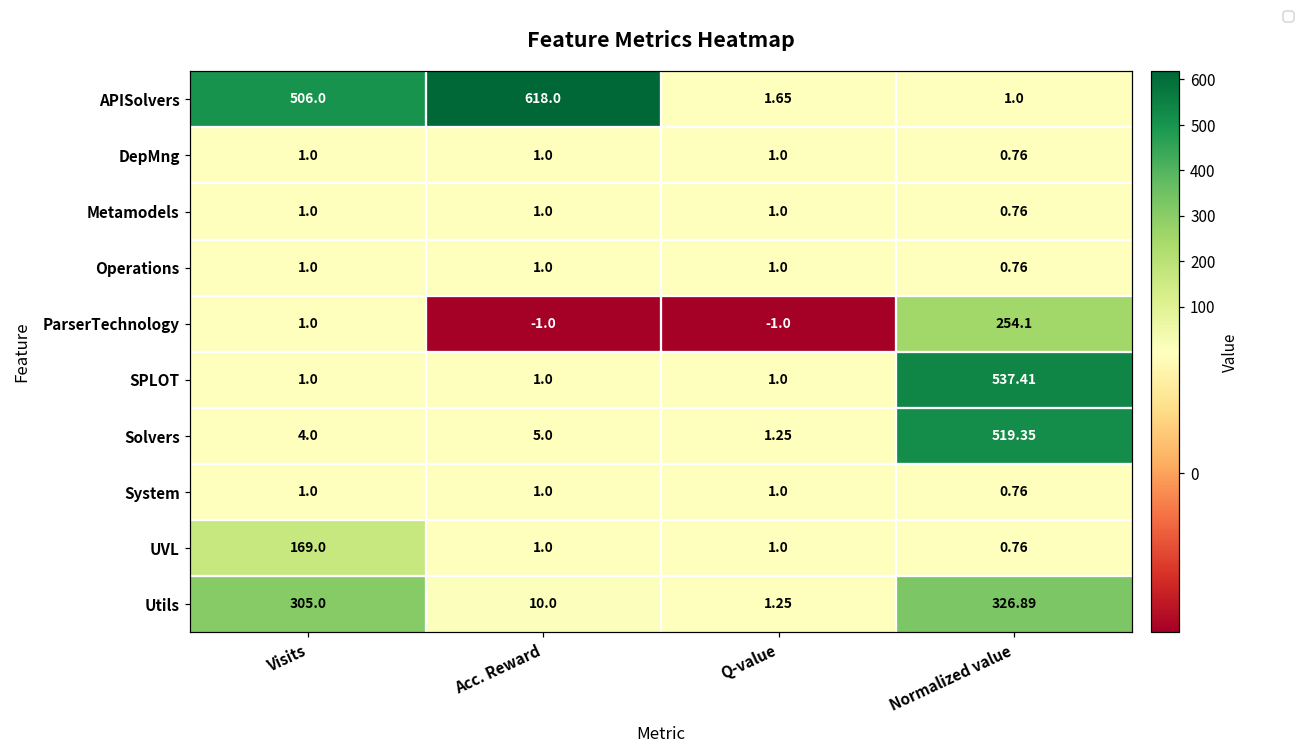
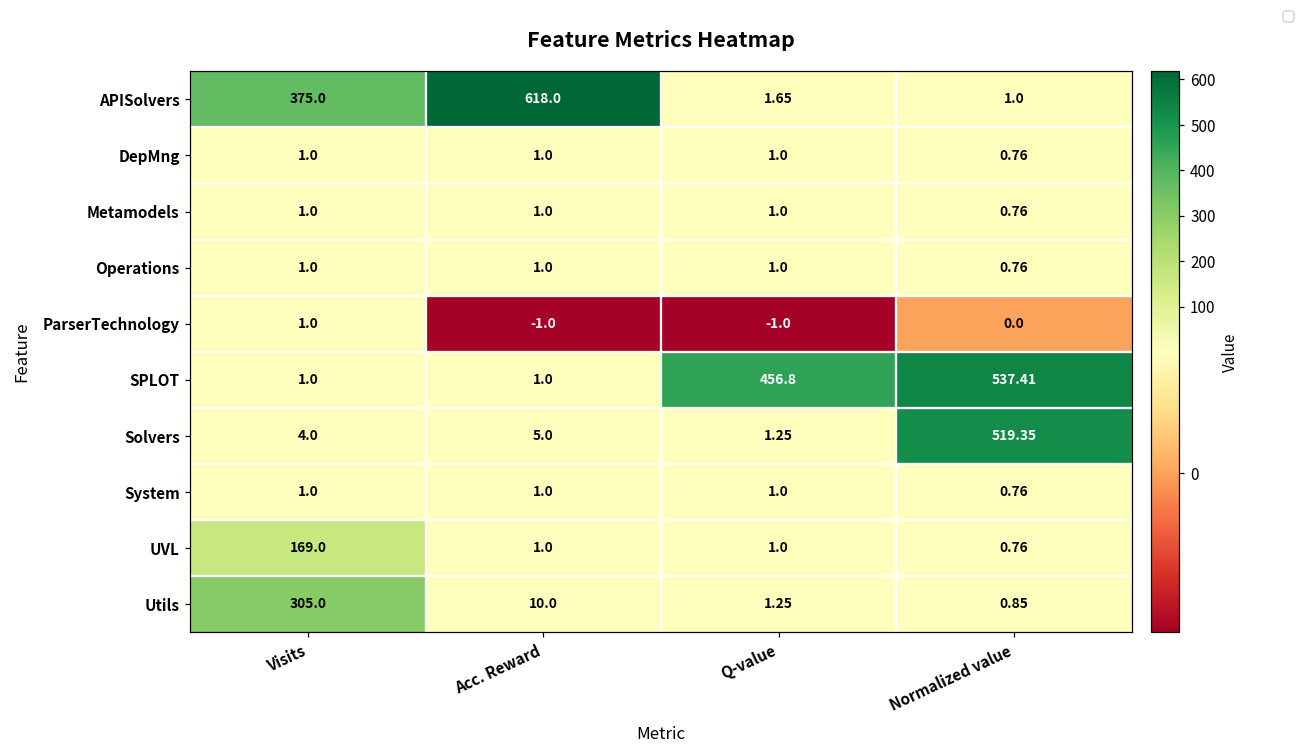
  {
    "APISolvers": {
-     "Visits": 506.0,
+     "Visits": 375.0,
      "Acc. Reward": 618.0,
      "Q-value": 1.65,
      "Normalized value": 1.0
    },
    "DepMng": {
      "Visits": 1.0,
      "Acc. Reward": 1.0,
      "Q-value": 1.0,
      "Normalized value": 0.76
    },
    "Metamodels": {
      "Visits": 1.0,
      "Acc. Reward": 1.0,
      "Q-value": 1.0,
      "Normalized value": 0.76
    },
    "Operations": {
      "Visits": 1.0,
      "Acc. Reward": 1.0,
      "Q-value": 1.0,
      "Normalized value": 0.76
    },
    "ParserTechnology": {
      "Visits": 1.0,
      "Acc. Reward": -1.0,
      "Q-value": -1.0,
-     "Normalized value": 254.1
+     "Normalized value": 0.0
    },
    "SPLOT": {
      "Visits": 1.0,
      "Acc. Reward": 1.0,
-     "Q-value": 1.0,
+     "Q-value": 456.8,
      "Normalized value": 537.41
    },
    "Solvers": {
      "Visits": 4.0,
      "Acc. Reward": 5.0,
      "Q-value": 1.25,
      "Normalized value": 519.35
    },
    "System": {
      "Visits": 1.0,
      "Acc. Reward": 1.0,
      "Q-value": 1.0,
      "Normalized value": 0.76
    },
    "UVL": {
      "Visits": 169.0,
      "Acc. Reward": 1.0,
      "Q-value": 1.0,
      "Normalized value": 0.76
    },
    "Utils": {
      "Visits": 305.0,
      "Acc. Reward": 10.0,
      "Q-value": 1.25,
-     "Normalized value": 326.89
+     "Normalized value": 0.85
    }
  }
